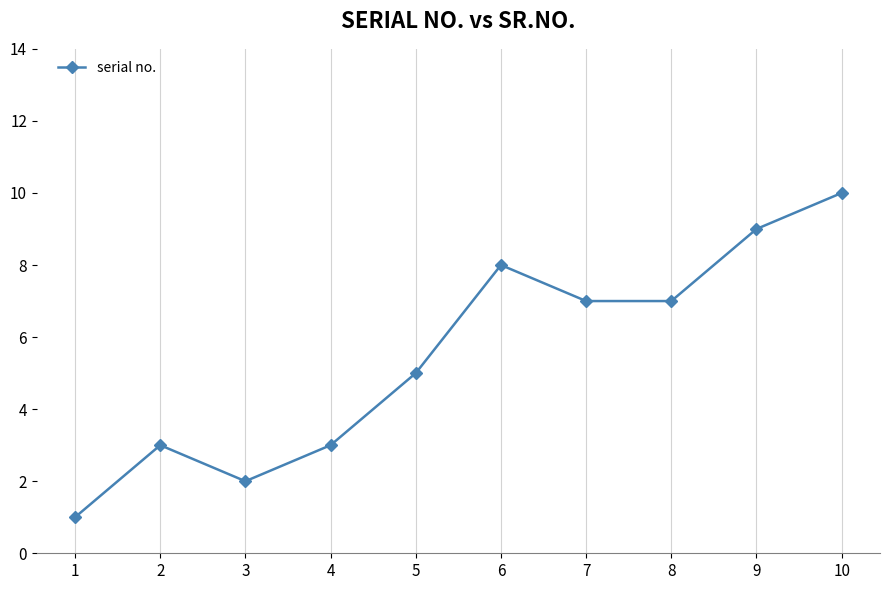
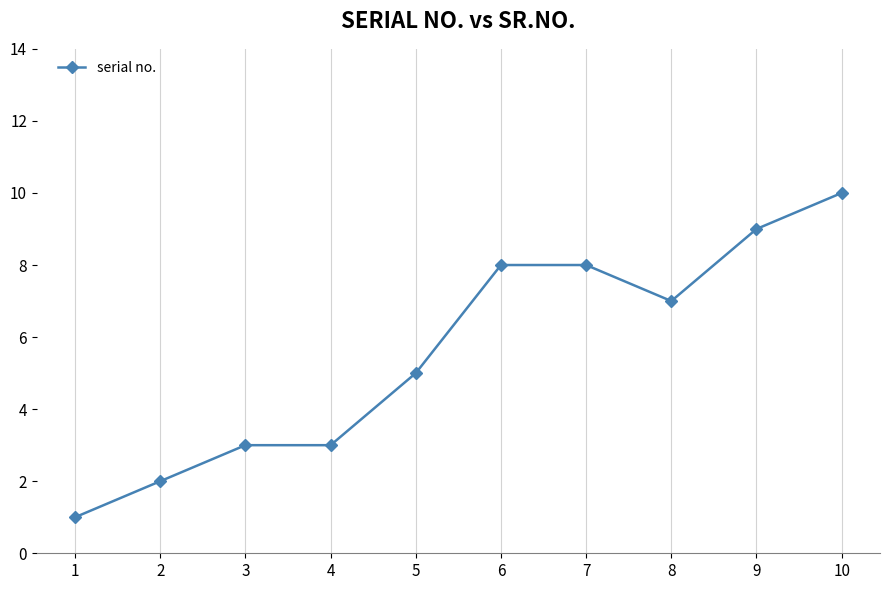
  {
    "1": 1,
-   "2": 3,
-   "3": 2,
+   "2": 2,
+   "3": 3,
    "4": 3,
    "5": 5,
    "6": 8,
-   "7": 7,
+   "7": 8,
    "8": 7,
    "9": 9,
    "10": 10
  }
